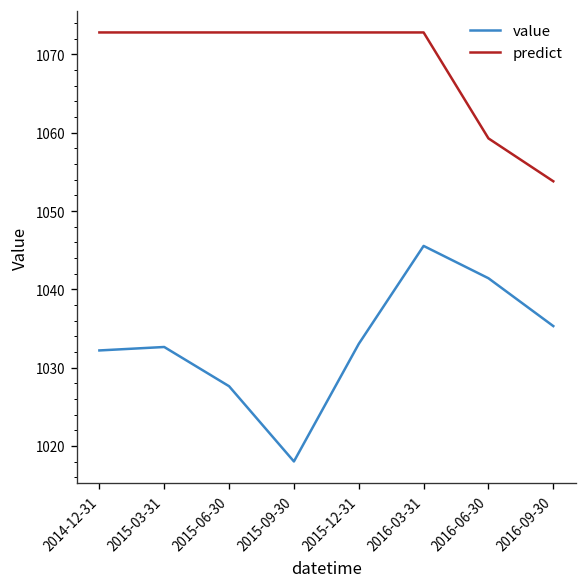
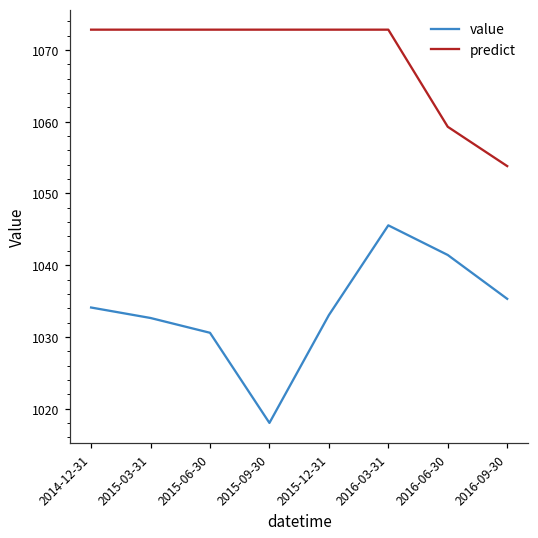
  {
    "value": {
-     "2014-12-31": 1032,
+     "2014-12-31": 1034,
      "2015-03-31": 1033,
-     "2015-06-30": 1028,
+     "2015-06-30": 1031,
      "2015-09-30": 1018,
      "2015-12-31": 1033,
      "2016-03-31": 1046,
      "2016-06-30": 1041,
      "2016-09-30": 1035
    },
    "predict": {
      "2014-12-31": 1073,
      "2015-03-31": 1073,
      "2015-06-30": 1073,
      "2015-09-30": 1073,
      "2015-12-31": 1073,
      "2016-03-31": 1073,
      "2016-06-30": 1059,
      "2016-09-30": 1054
    }
  }
